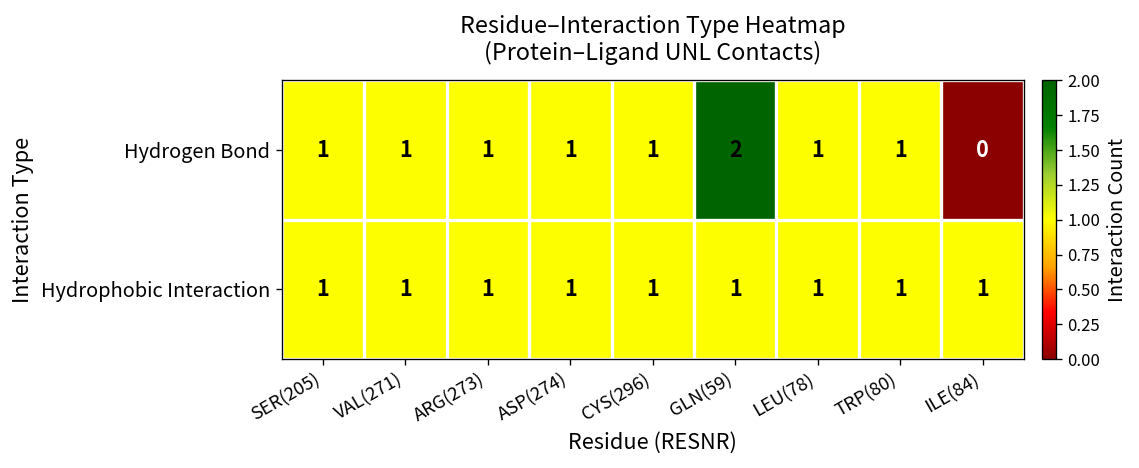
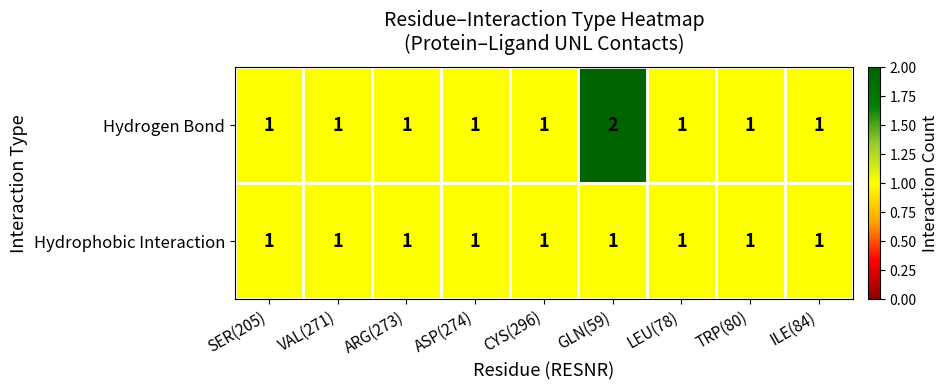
  {
    "Hydrogen Bond": {
      "SER(205)": 1,
      "VAL(271)": 1,
      "ARG(273)": 1,
      "ASP(274)": 1,
      "CYS(296)": 1,
      "GLN(59)": 2,
      "LEU(78)": 1,
      "TRP(80)": 1,
-     "ILE(84)": 0
+     "ILE(84)": 1
    },
    "Hydrophobic Interaction": {
      "SER(205)": 1,
      "VAL(271)": 1,
      "ARG(273)": 1,
      "ASP(274)": 1,
      "CYS(296)": 1,
      "GLN(59)": 1,
      "LEU(78)": 1,
      "TRP(80)": 1,
      "ILE(84)": 1
    }
  }
